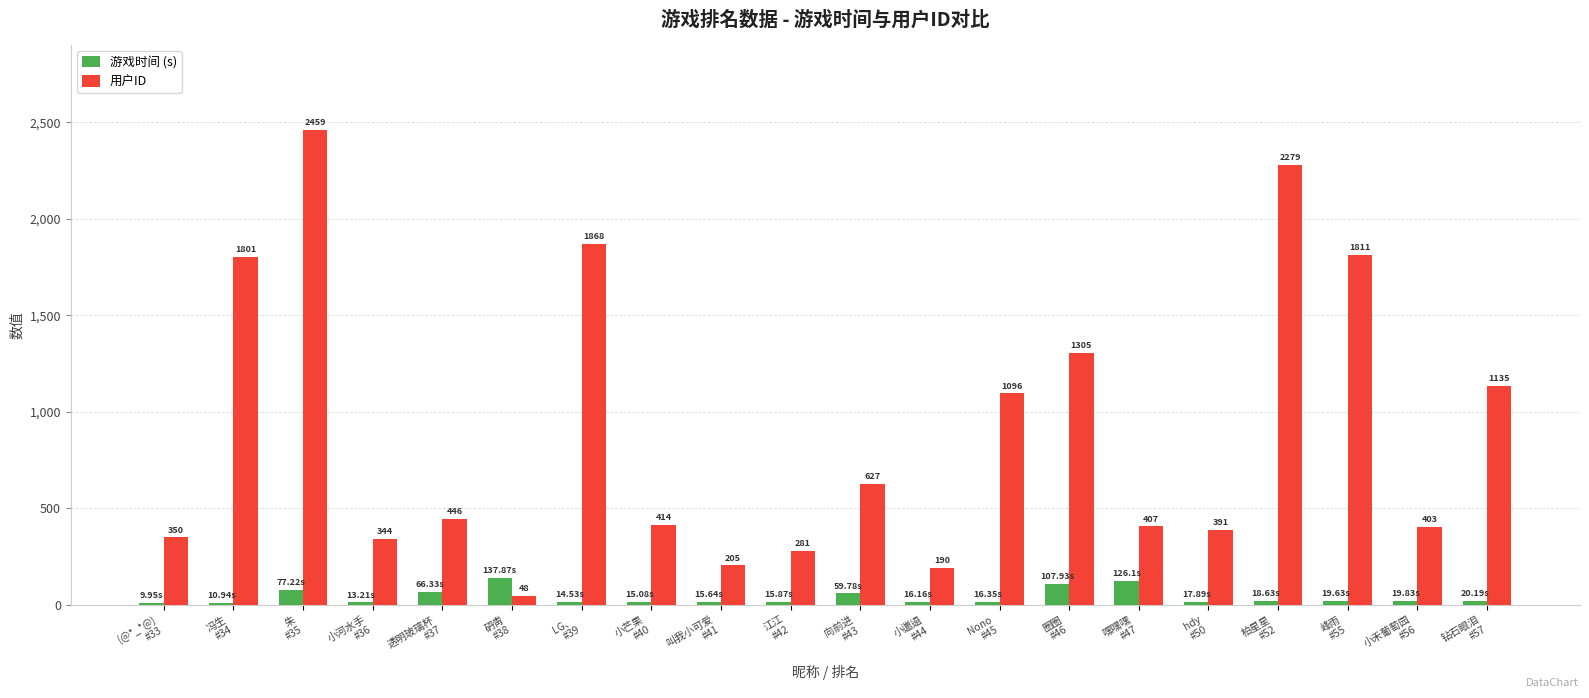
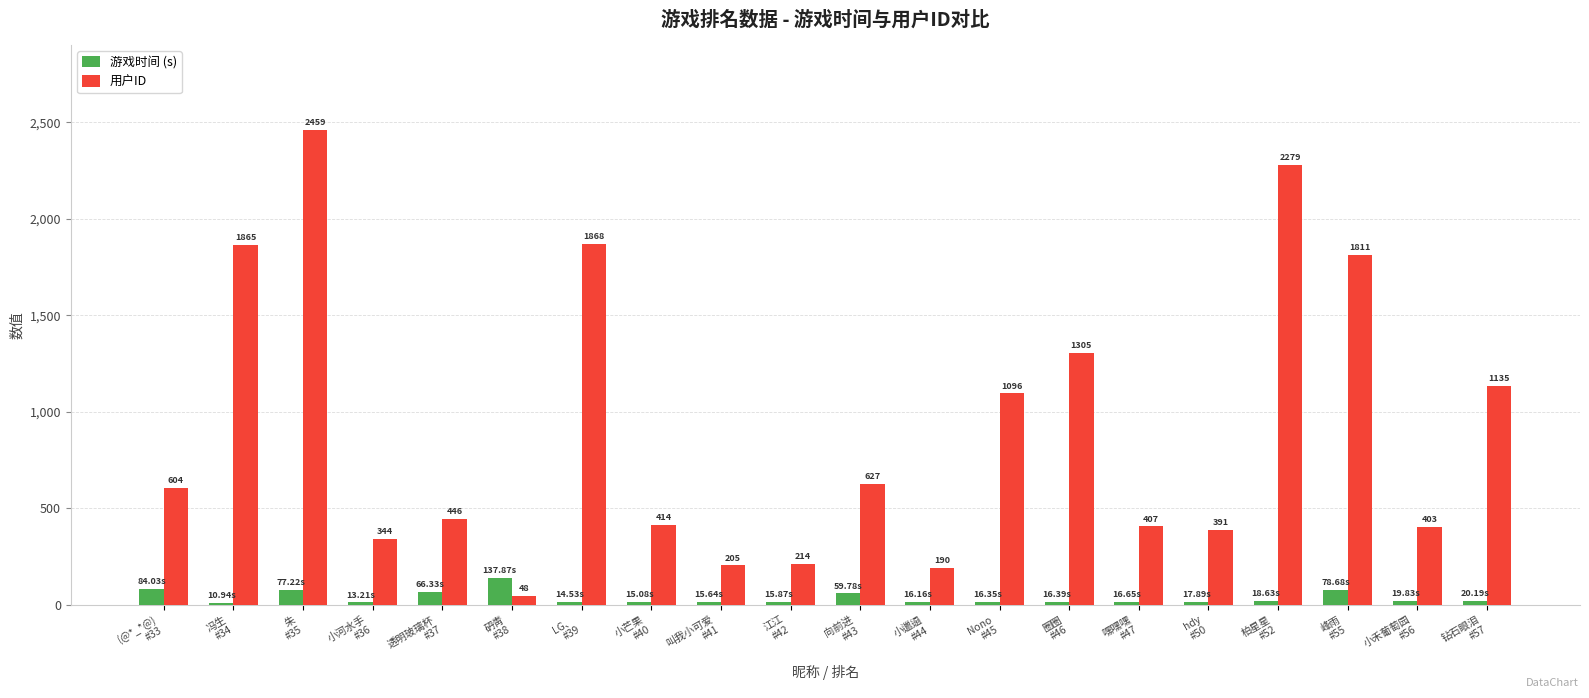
  {
    "游戏时间 (s)": {
-     "(@*_*@) #33": "9.95s",
+     "(@*_*@) #33": "84.03s",
      "冯生 #34": "10.94s",
      "朱 #35": "77.22s",
      "小河水手 #36": "13.21s",
      "透明玻璃杯 #37": "66.33s",
      "砃靑 #38": "137.87s",
      "LG、 #39": "14.53s",
      "小芒果 #40": "15.08s",
      "叫我小可爱 #41": "15.64s",
      "江江 #42": "15.87s",
      "向前进 #43": "59.78s",
      "小邋遢 #44": "16.16s",
      "Nono #45": "16.35s",
-     "圈圈 #46": "107.93s",
-     "嘿嘿嘿 #47": "126.1s",
+     "圈圈 #46": "16.39s",
+     "嘿嘿嘿 #47": "16.65s",
      "hdy #50": "17.89s",
      "柏星星 #52": "18.63s",
-     "峰雨 #55": "19.63s",
+     "峰雨 #55": "78.68s",
      "小禾葡萄园 #56": "19.83s",
      "钻石眼泪 #57": "20.19s"
    },
    "用户ID": {
-     "(@*_*@) #33": "350",
-     "冯生 #34": "1801",
+     "(@*_*@) #33": "604",
+     "冯生 #34": "1865",
      "朱 #35": "2459",
      "小河水手 #36": "344",
      "透明玻璃杯 #37": "446",
      "砃靑 #38": "48",
      "LG、 #39": "1868",
      "小芒果 #40": "414",
      "叫我小可爱 #41": "205",
-     "江江 #42": "281",
+     "江江 #42": "214",
      "向前进 #43": "627",
      "小邋遢 #44": "190",
      "Nono #45": "1096",
      "圈圈 #46": "1305",
      "嘿嘿嘿 #47": "407",
      "hdy #50": "391",
      "柏星星 #52": "2279",
      "峰雨 #55": "1811",
      "小禾葡萄园 #56": "403",
      "钻石眼泪 #57": "1135"
    }
  }
